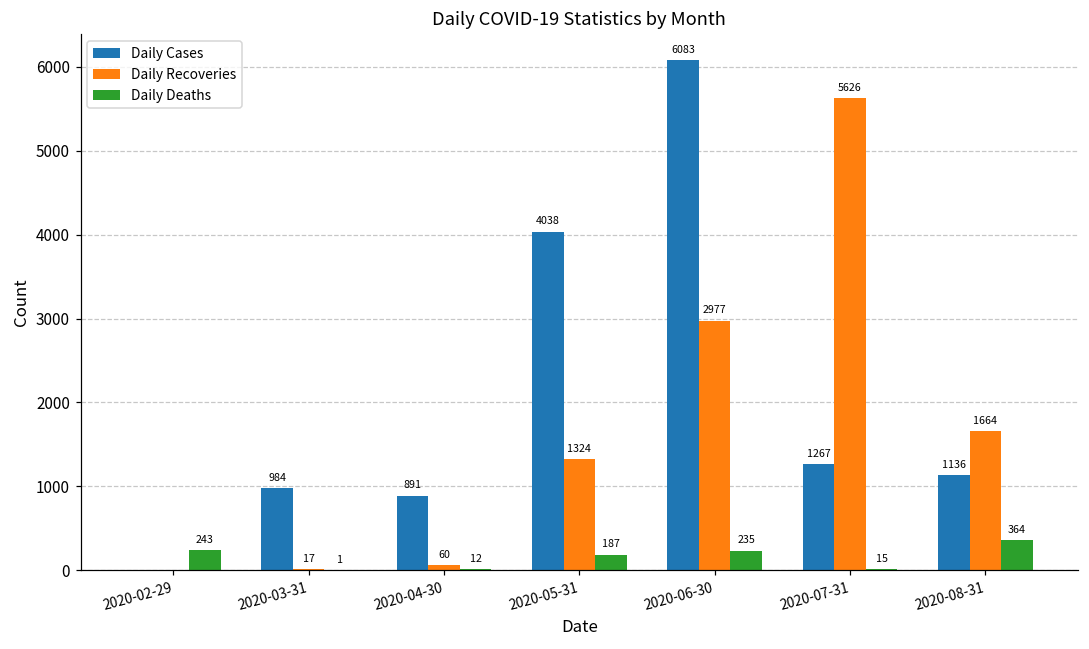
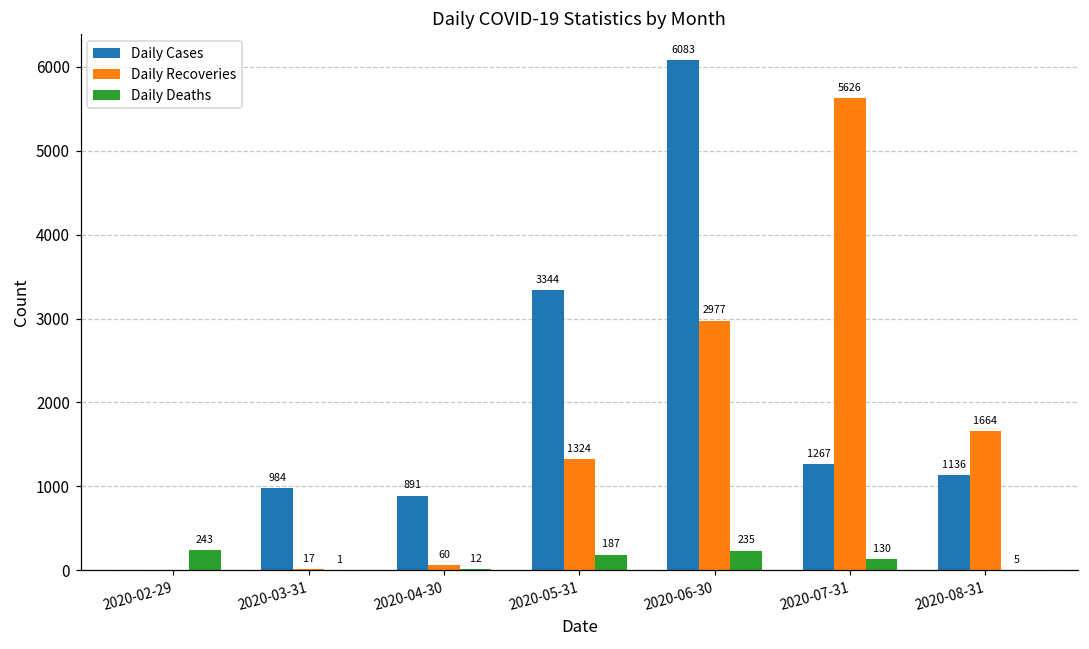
  {
    "Daily Cases": {
      "2020-03-31": 984,
      "2020-04-30": 891,
-     "2020-05-31": 4038,
+     "2020-05-31": 3344,
      "2020-06-30": 6083,
      "2020-07-31": 1267,
      "2020-08-31": 1136
    },
    "Daily Recoveries": {
      "2020-03-31": 17,
      "2020-04-30": 60,
      "2020-05-31": 1324,
      "2020-06-30": 2977,
      "2020-07-31": 5626,
      "2020-08-31": 1664
    },
    "Daily Deaths": {
      "2020-02-29": 243,
      "2020-03-31": 1,
      "2020-04-30": 12,
      "2020-05-31": 187,
      "2020-06-30": 235,
-     "2020-07-31": 15,
-     "2020-08-31": 364
+     "2020-07-31": 130,
+     "2020-08-31": 5
    }
  }
